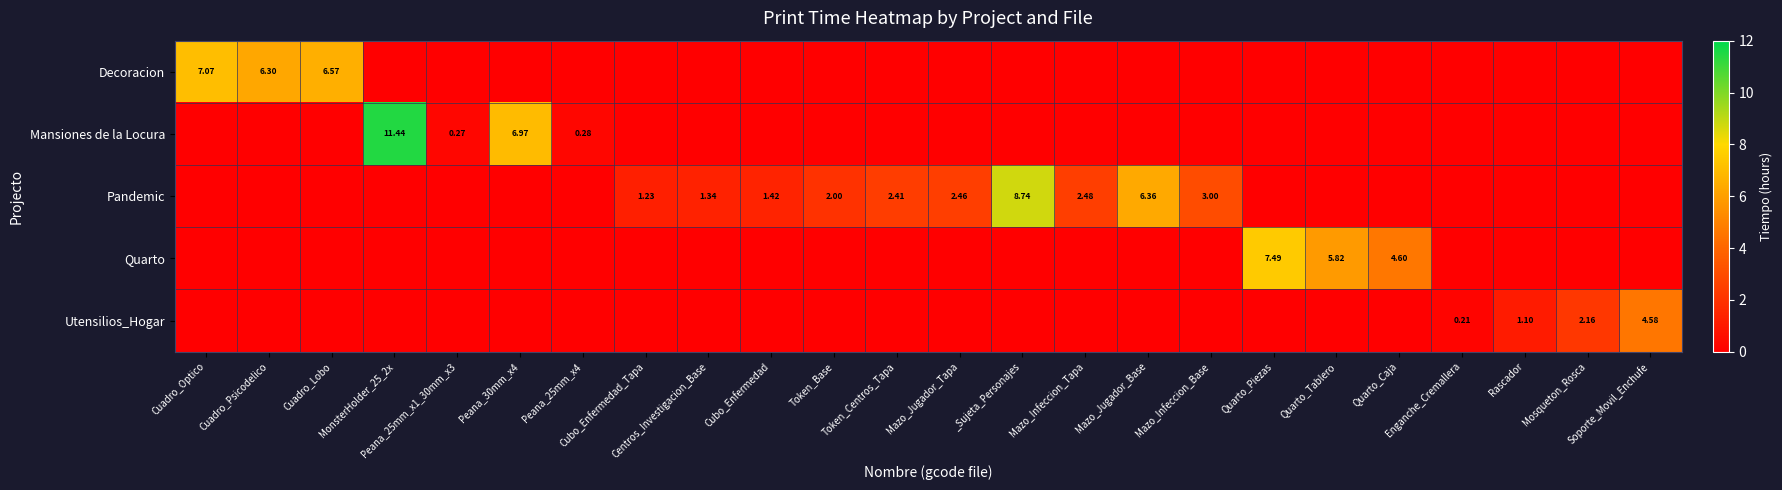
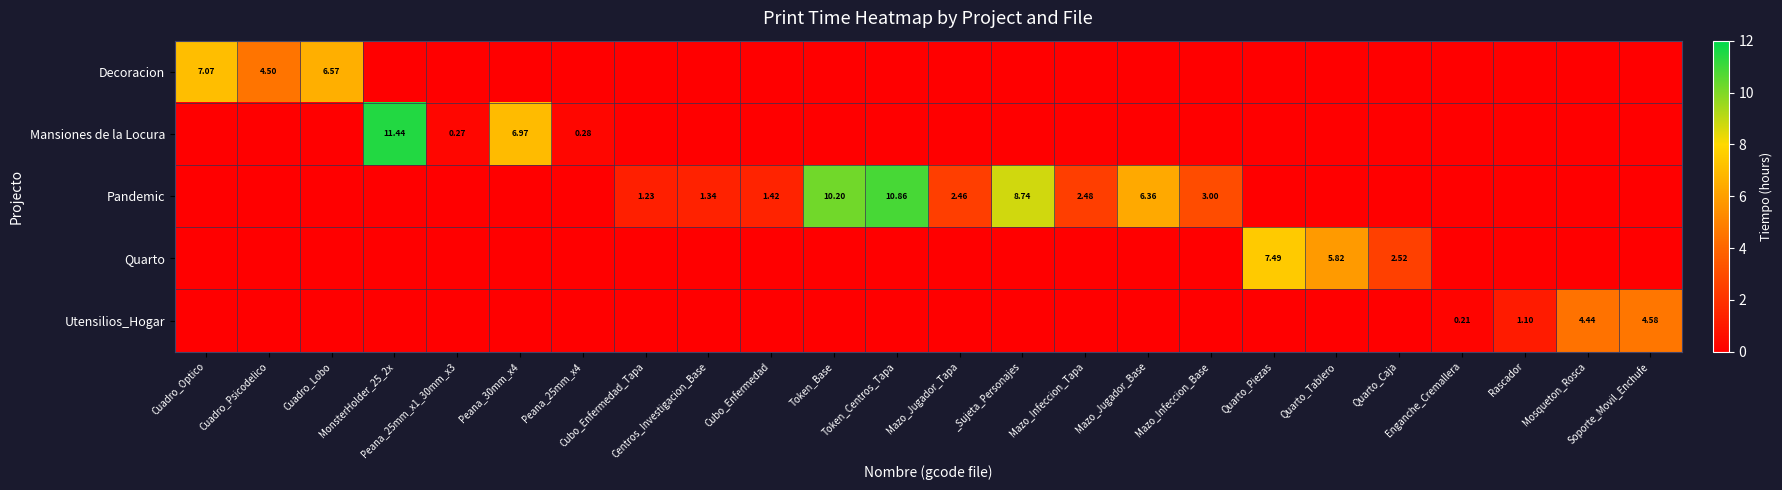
  {
    "Decoracion": {
      "Cuadro_Optico": 7.07,
-     "Cuadro_Psicodelico": 6.30,
+     "Cuadro_Psicodelico": 4.50,
      "Cuadro_Lobo": 6.57
    },
    "Mansiones de la Locura": {
      "MonsterHolder_25_2x": 11.44,
      "Peana_25mm_x1_30mm_x3": 0.27,
      "Peana_30mm_x4": 6.97,
      "Peana_25mm_x4": 0.28
    },
    "Pandemic": {
      "Cubo_Enfermedad_Tapa": 1.23,
      "Centros_Investigacion_Base": 1.34,
      "Cubo_Enfermedad": 1.42,
-     "Token_Base": 2.00,
-     "Token_Centros_Tapa": 2.41,
+     "Token_Base": 10.20,
+     "Token_Centros_Tapa": 10.86,
      "Mazo_Jugador_Tapa": 2.46,
      "_Sujeta_Personajes": 8.74,
      "Mazo_Infeccion_Tapa": 2.48,
      "Mazo_Jugador_Base": 6.36,
      "Mazo_Infeccion_Base": 3.00
    },
    "Quarto": {
      "Quarto_Piezas": 7.49,
      "Quarto_Tablero": 5.82,
-     "Quarto_Caja": 4.60
+     "Quarto_Caja": 2.52
    },
    "Utensilios_Hogar": {
      "Enganche_Cremallera": 0.21,
      "Rascador": 1.10,
-     "Mosqueton_Rosca": 2.16,
+     "Mosqueton_Rosca": 4.44,
      "Soporte_Movil_Enchufe": 4.58
    }
  }
